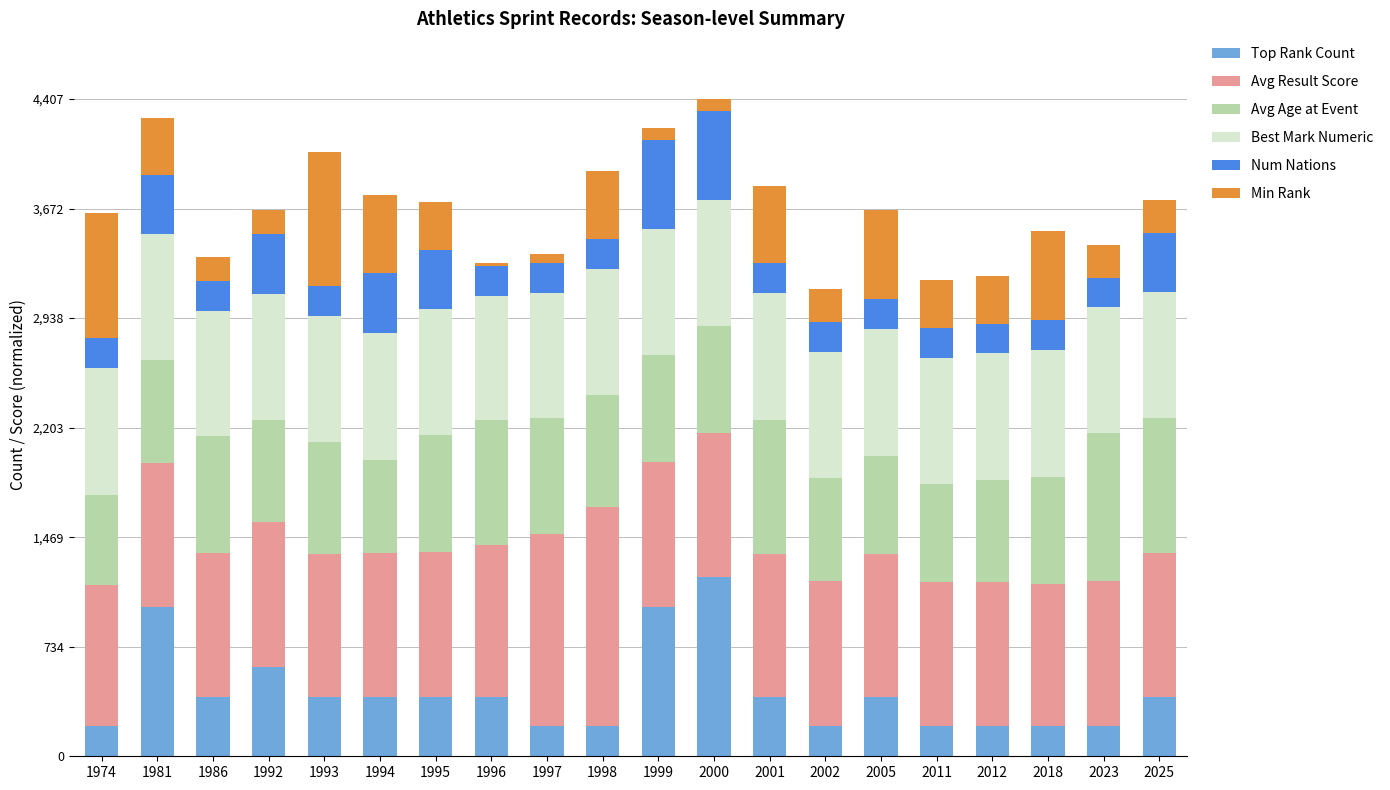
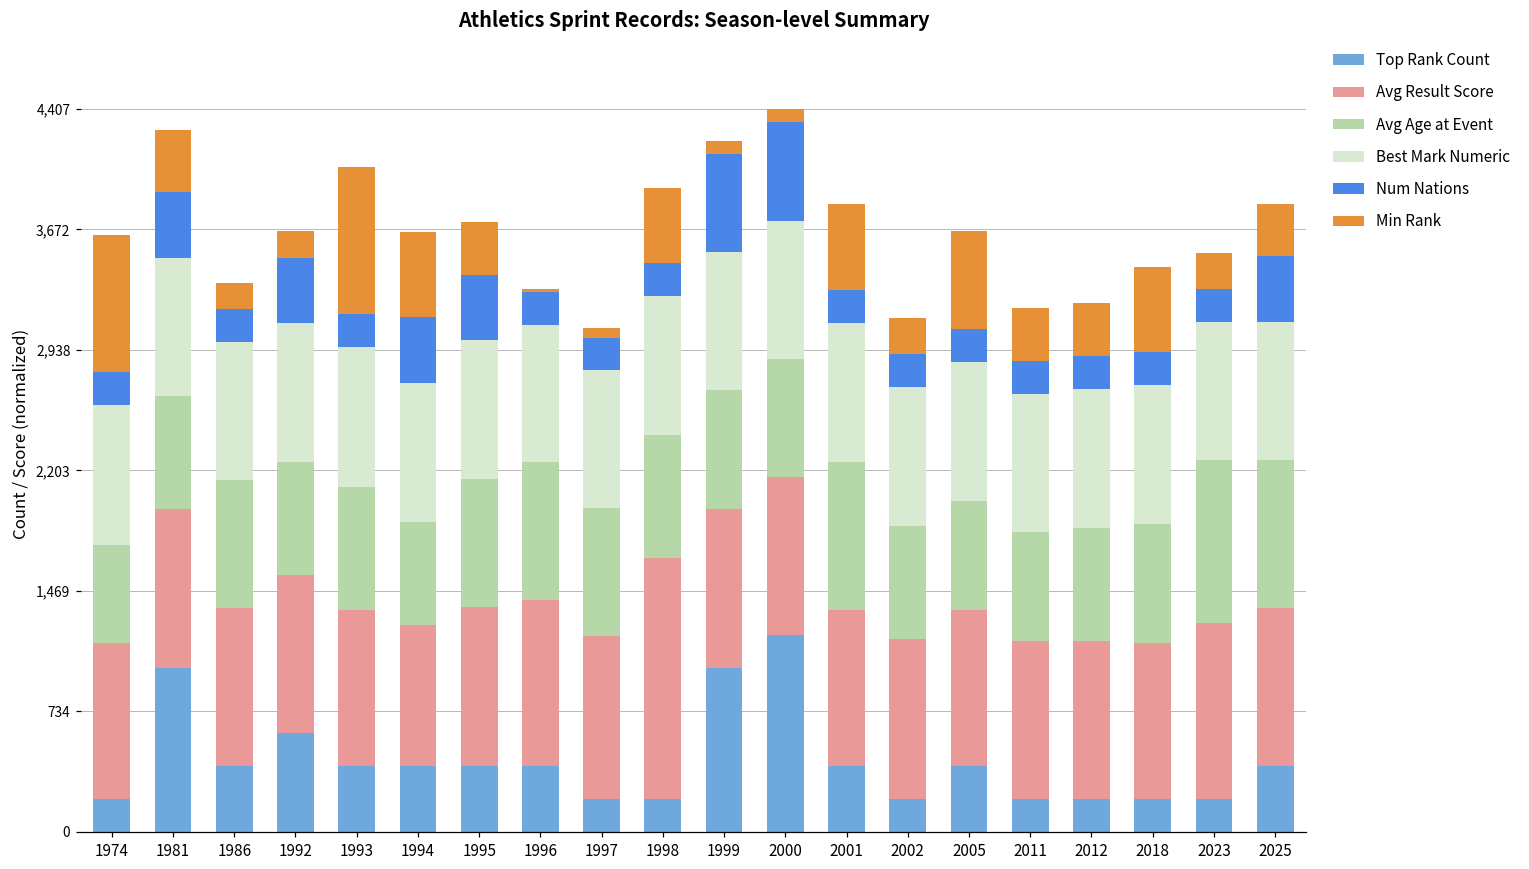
  {
    "Avg Result Score": {
      "1974": "950",
      "1981": "970",
      "1986": "970",
      "1992": "970",
      "1993": "950",
-     "1994": "960",
+     "1994": "860",
      "1995": "970",
      "1996": "1,020",
-     "1997": "1,290",
+     "1997": "990",
      "1998": "1,470",
      "1999": "970",
      "2000": "970",
      "2001": "950",
      "2002": "980",
      "2005": "950",
      "2011": "970",
      "2012": "970",
      "2018": "950",
-     "2023": "980",
+     "2023": "1,080",
      "2025": "970"
    },
    "Min Rank": {
      "1974": "840",
      "1981": "380",
      "1986": "160",
      "1992": "160",
      "1993": "900",
      "1994": "520",
      "1995": "320",
      "1996": "20",
      "1997": "60",
      "1998": "460",
      "1999": "80",
      "2000": "80",
      "2001": "520",
      "2002": "220",
      "2005": "600",
      "2011": "320",
      "2012": "320",
-     "2018": "600",
+     "2018": "520",
      "2023": "220",
-     "2025": "220"
+     "2025": "320"
    }
  }
